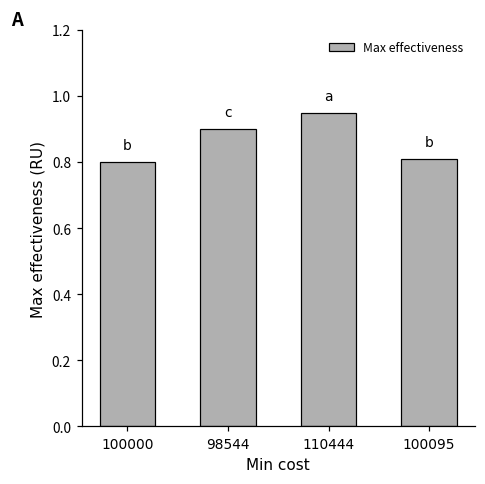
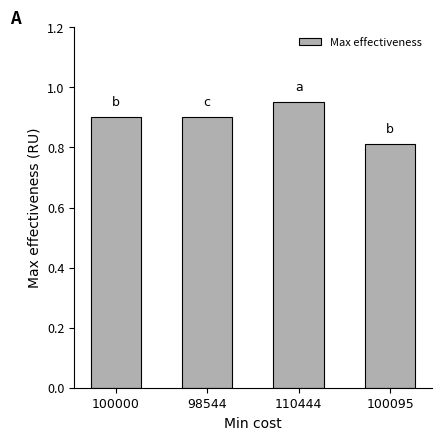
  {
-   "100000": 0.8,
+   "100000": 0.9,
    "98544": 0.9,
    "110444": 0.95,
    "100095": 0.81
  }
